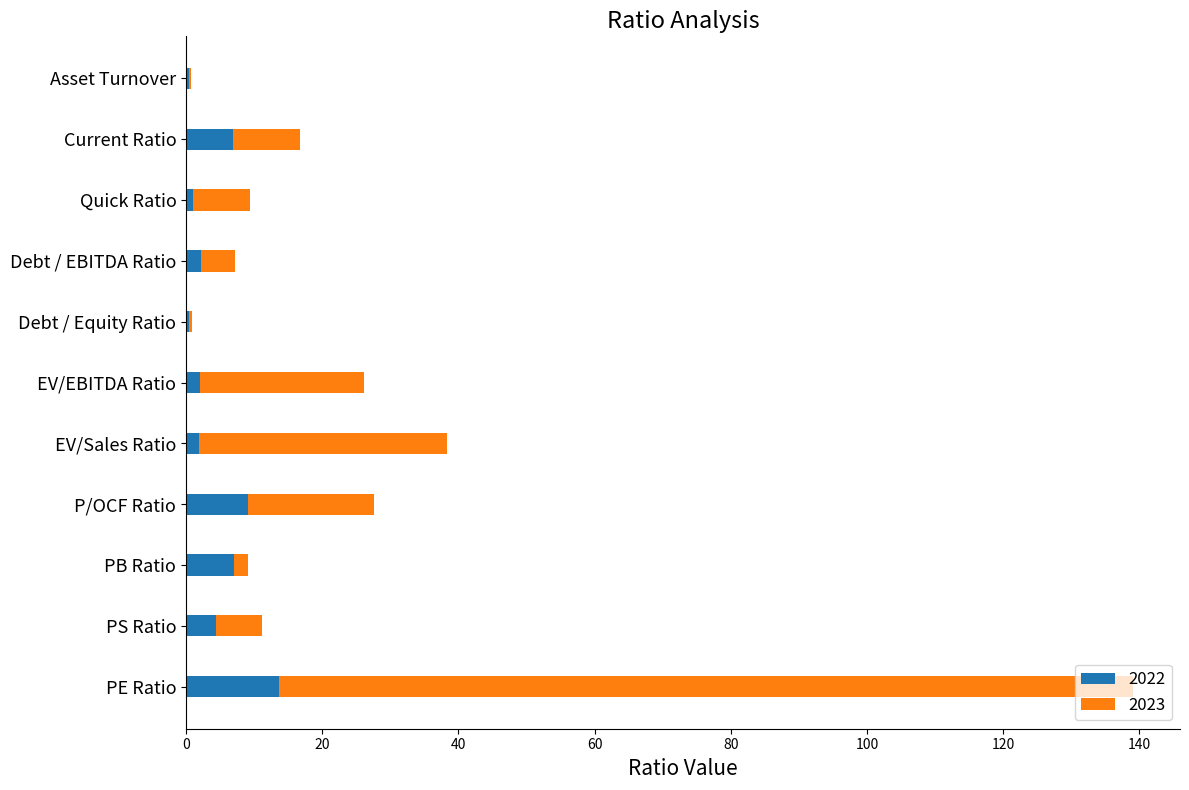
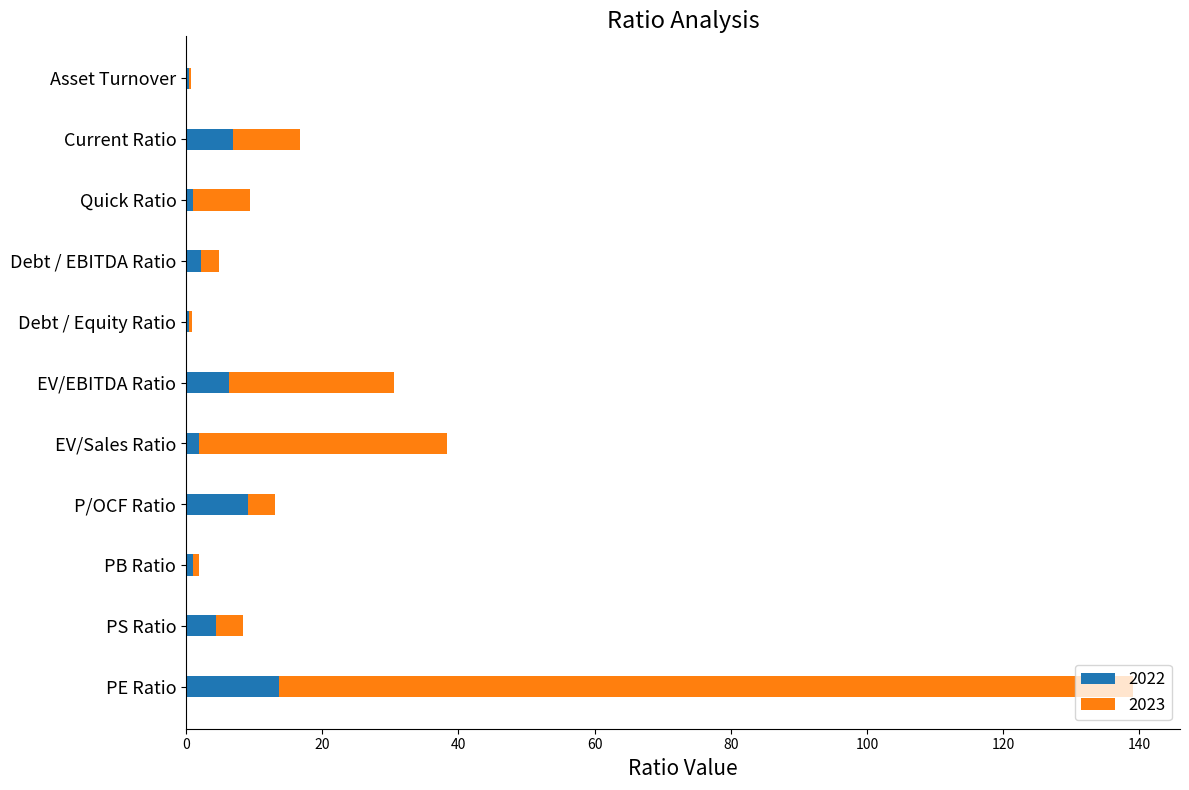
  {
    "2022": {
      "Current Ratio": 7,
      "Quick Ratio": 1,
      "Debt / EBITDA Ratio": 2,
      "Debt / Equity Ratio": 0,
-     "EV/EBITDA Ratio": 2,
+     "EV/EBITDA Ratio": 6,
      "EV/Sales Ratio": 2,
      "P/OCF Ratio": 9,
-     "PB Ratio": 7,
+     "PB Ratio": 1,
      "PS Ratio": 4,
      "PE Ratio": 14
    },
    "2023": {
      "Current Ratio": 10,
      "Quick Ratio": 8,
-     "Debt / EBITDA Ratio": 5,
+     "Debt / EBITDA Ratio": 3,
      "Debt / Equity Ratio": 0,
      "EV/EBITDA Ratio": 24,
      "EV/Sales Ratio": 36,
-     "P/OCF Ratio": 18,
-     "PB Ratio": 2,
-     "PS Ratio": 7
+     "P/OCF Ratio": 4,
+     "PB Ratio": 1,
+     "PS Ratio": 4
    }
  }
